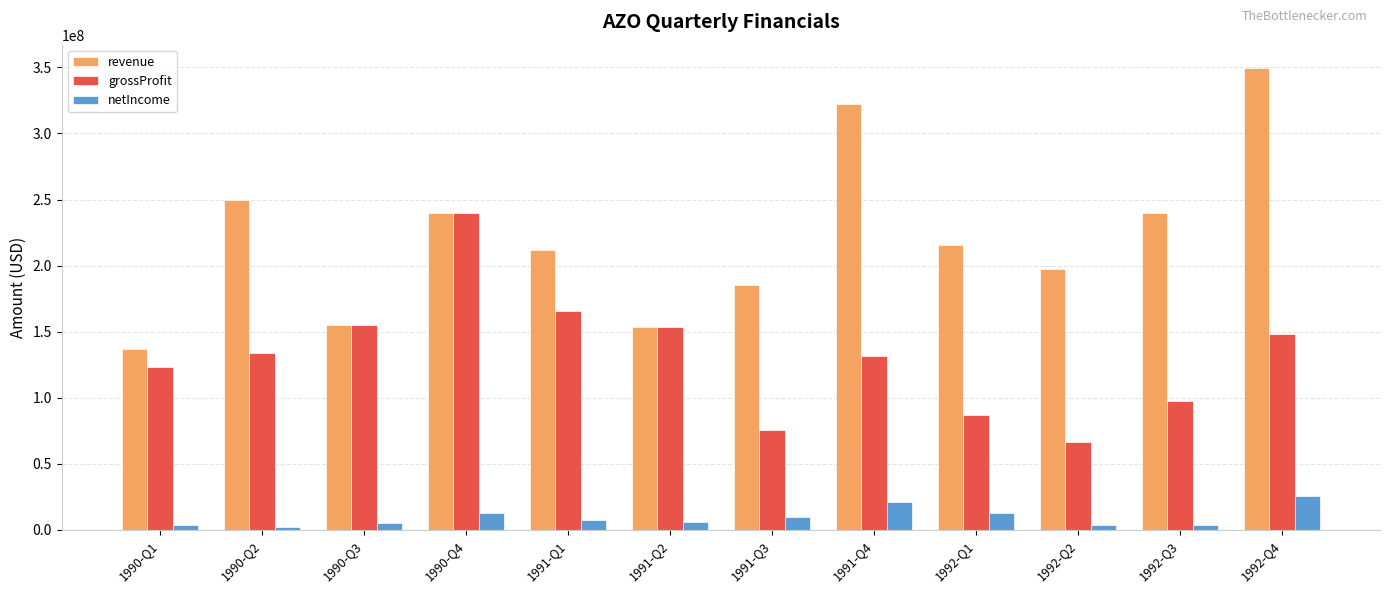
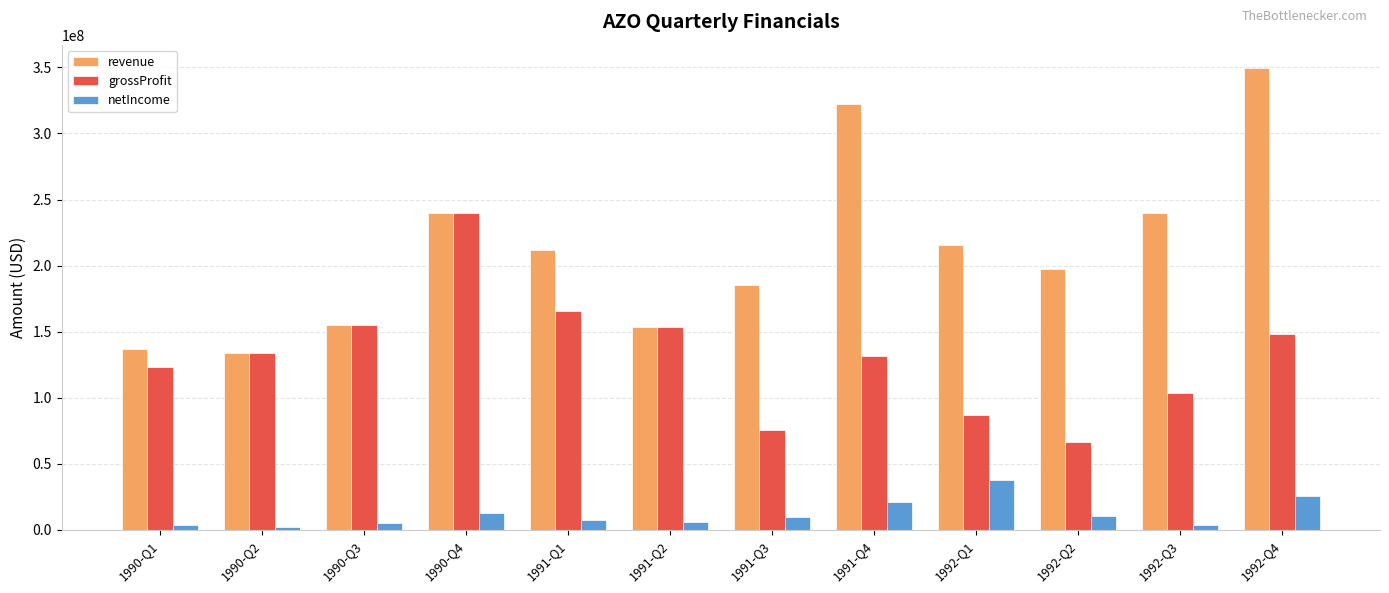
  {
    "revenue": {
      "1990-Q1": 137000000,
-     "1990-Q2": 250000000,
+     "1990-Q2": 134000000,
      "1990-Q3": 155000000,
      "1990-Q4": 240000000,
      "1991-Q1": 211000000,
      "1991-Q2": 154000000,
      "1991-Q3": 185000000,
      "1991-Q4": 322000000,
      "1992-Q1": 216000000,
      "1992-Q2": 197000000,
      "1992-Q3": 240000000,
      "1992-Q4": 350000000
    },
    "grossProfit": {
      "1990-Q1": 123000000,
      "1990-Q2": 134000000,
      "1990-Q3": 155000000,
      "1990-Q4": 240000000,
      "1991-Q1": 166000000,
      "1991-Q2": 154000000,
      "1991-Q3": 76000000,
      "1991-Q4": 131000000,
      "1992-Q1": 87000000,
      "1992-Q2": 66000000,
-     "1992-Q3": 97000000,
+     "1992-Q3": 103000000,
      "1992-Q4": 148000000
    },
    "netIncome": {
      "1990-Q1": 4000000,
      "1990-Q2": 2000000,
      "1990-Q3": 5000000,
      "1990-Q4": 13000000,
      "1991-Q1": 7000000,
      "1991-Q2": 6000000,
      "1991-Q3": 10000000,
      "1991-Q4": 21000000,
-     "1992-Q1": 13000000,
-     "1992-Q2": 3000000,
+     "1992-Q1": 38000000,
+     "1992-Q2": 11000000,
      "1992-Q3": 4000000,
      "1992-Q4": 26000000
    }
  }
